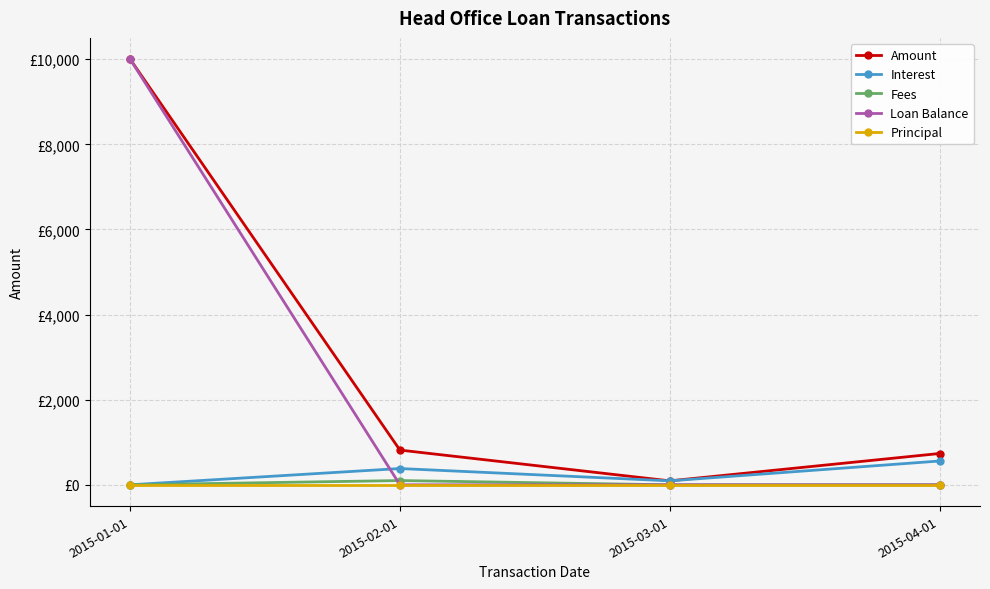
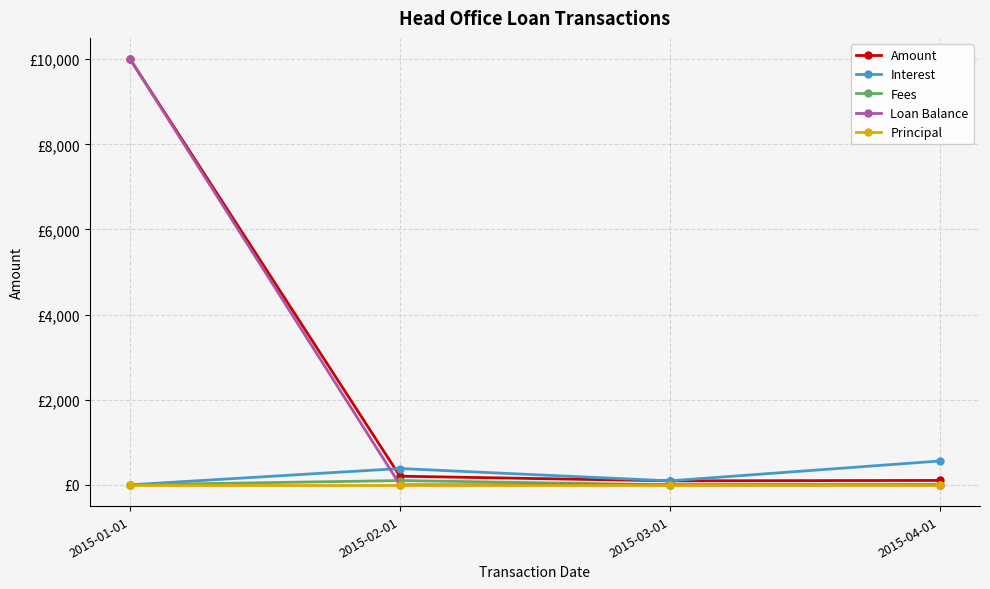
  {
    "Amount": {
-     "2015-02-01": "£800",
-     "2015-04-01": "£700"
+     "2015-02-01": "£200",
+     "2015-04-01": "£100"
    },
    "Interest": {
      "2015-02-01": "£400",
      "2015-04-01": "£600"
    },
    "Fees": {
      "2015-02-01": "£100"
    }
  }
